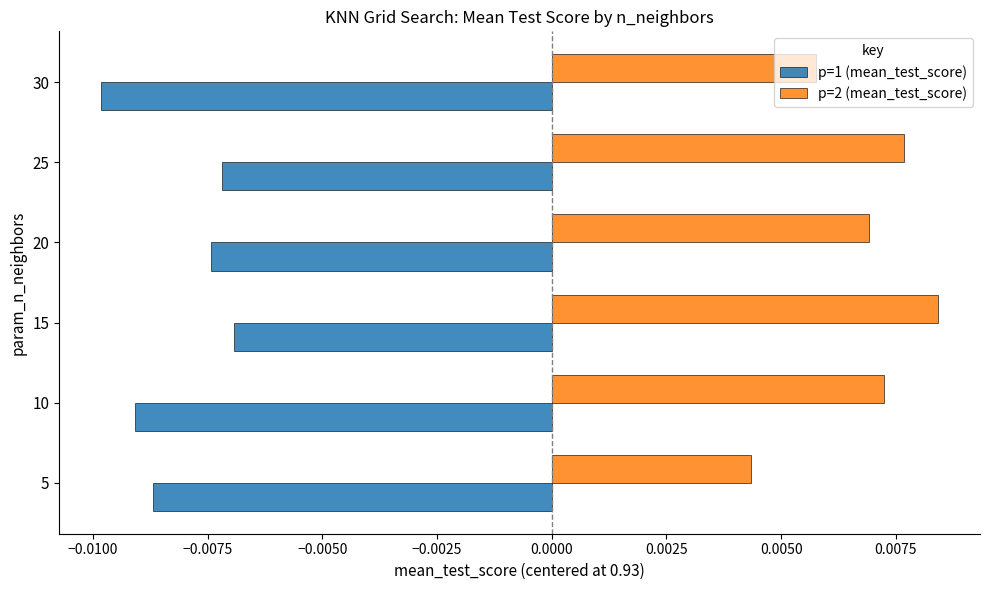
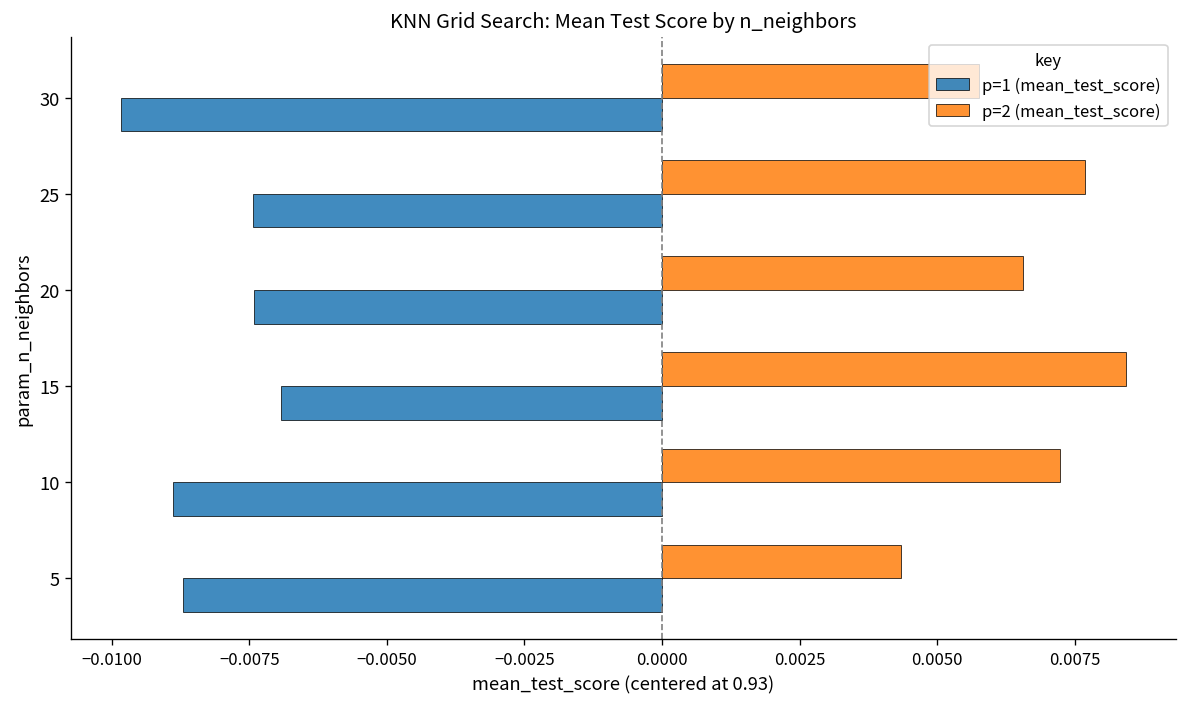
  {
    "p=1 (mean_test_score)": {
      "30": -0.0098,
-     "25": -0.0072,
+     "25": -0.0074,
      "20": -0.0074,
      "15": -0.0069,
-     "10": -0.0091,
+     "10": -0.0089,
      "5": -0.0087
    },
    "p=2 (mean_test_score)": {
      "25": 0.0077,
-     "20": 0.0069,
+     "20": 0.0066,
      "15": 0.0084,
      "10": 0.0072,
      "5": 0.0043
    }
  }
